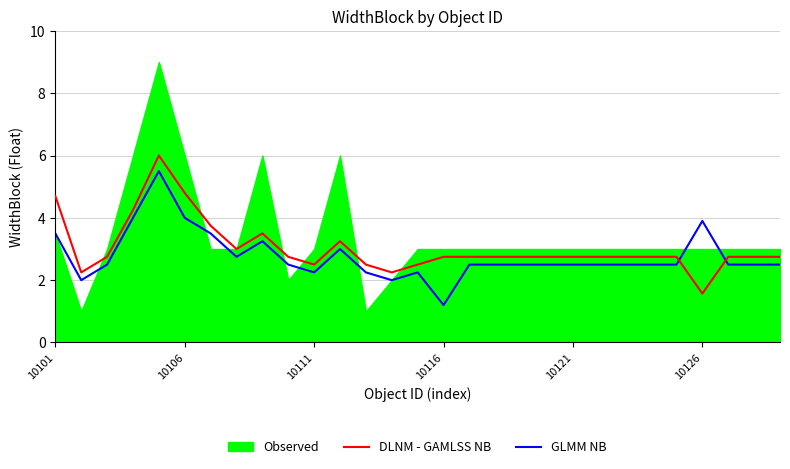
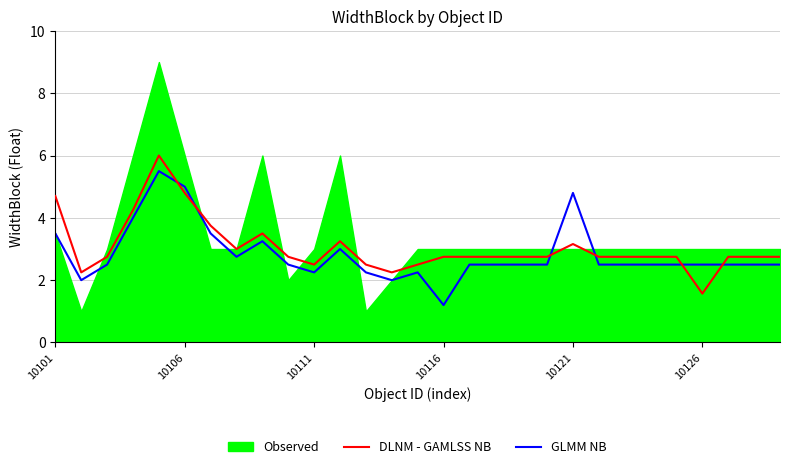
  {
    "DLNM - GAMLSS NB": {
      "10101": 4.7,
      "10106": 4.8,
      "10111": 2.5,
      "10116": 2.8,
-     "10121": 2.8,
+     "10121": 3.2,
      "10126": 1.6
    },
    "Observed": {
      "10106": 6.0,
      "10111": 3.0,
      "10116": 3.0,
      "10121": 3.0,
      "10126": 3.0
    },
    "GLMM NB": {
-     "10106": 4,
+     "10106": 5,
      "10111": 2.3,
      "10116": 1.2,
-     "10121": 2.5,
-     "10126": 3.9
+     "10121": 4.8,
+     "10126": 2.5
    }
  }
